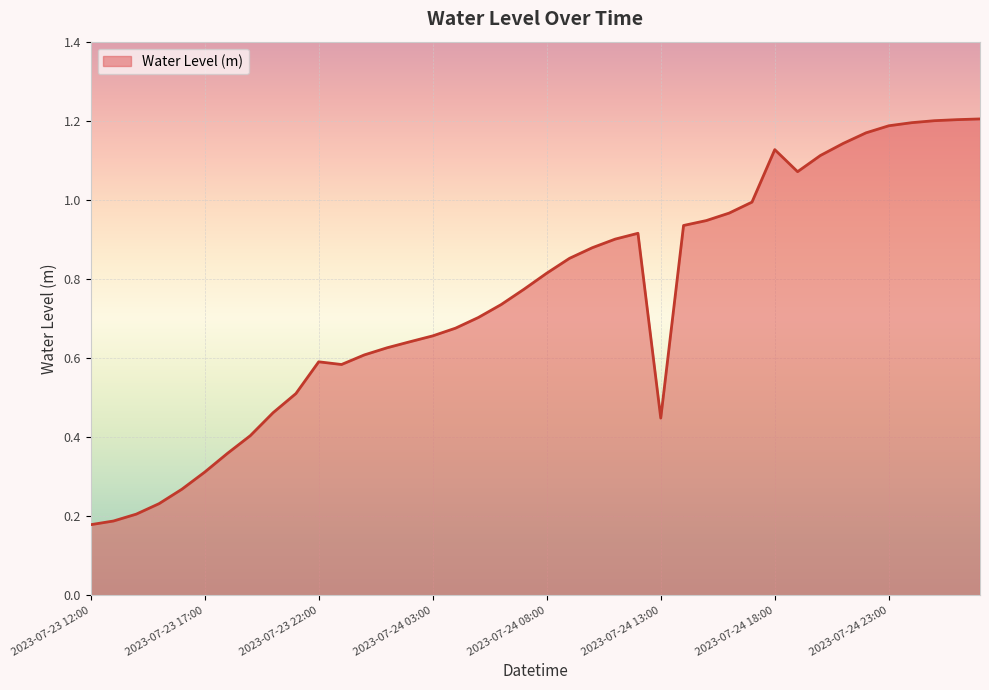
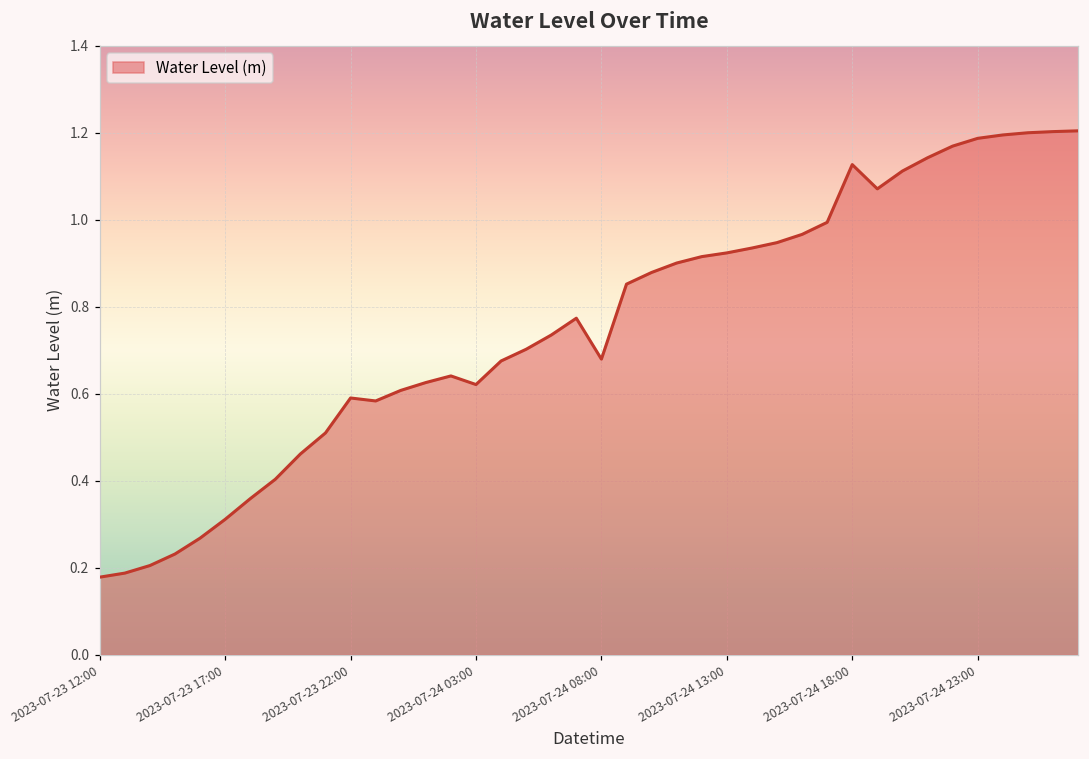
  {
    "2023-07-23 12:00": 0.18,
    "2023-07-23 17:00": 0.31,
    "2023-07-23 22:00": 0.59,
-   "2023-07-24 03:00": 0.66,
-   "2023-07-24 08:00": 0.81,
-   "2023-07-24 13:00": 0.45,
+   "2023-07-24 03:00": 0.62,
+   "2023-07-24 08:00": 0.68,
+   "2023-07-24 13:00": 0.92,
    "2023-07-24 18:00": 1.13,
    "2023-07-24 23:00": 1.19
  }
